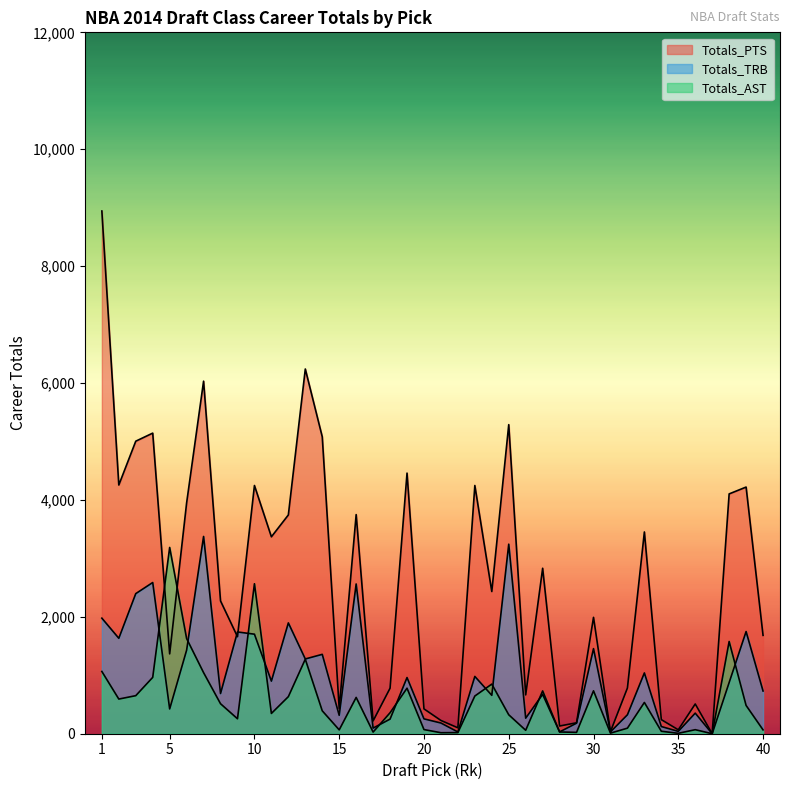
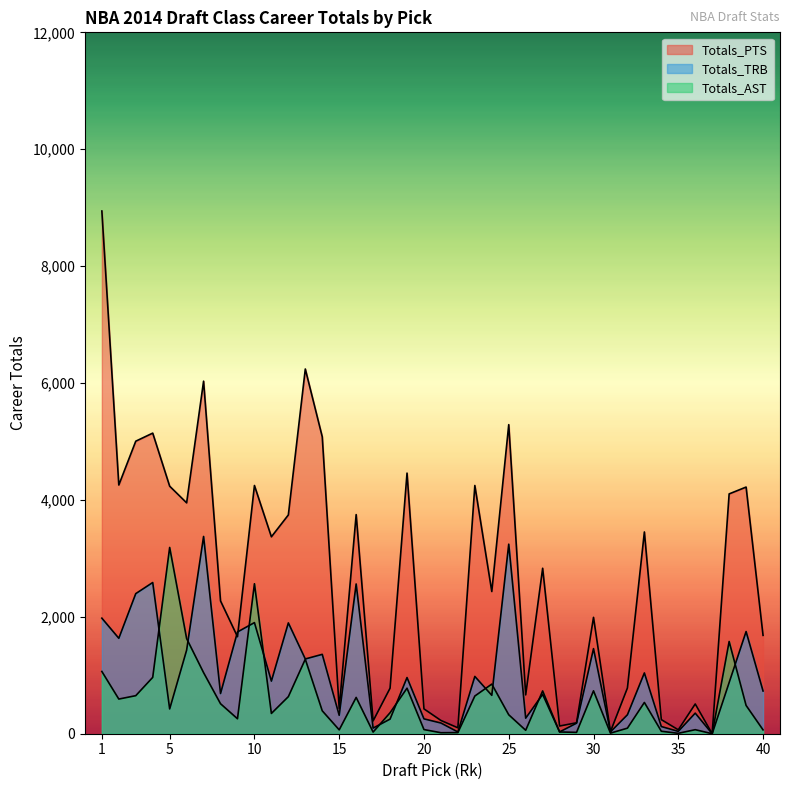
  {
    "Totals_PTS": {
      "1": "8,900",
-     "5": "1,400",
+     "5": "4,200",
      "10": "4,200",
      "15": "400",
      "20": "400",
      "25": "5,300",
      "30": "2,000",
      "40": "1,700"
    },
    "Totals_TRB": {
      "1": "2,000",
      "5": "400",
-     "10": "1,700",
+     "10": "1,900",
      "15": "300",
      "20": "300",
      "25": "3,200",
      "30": "1,500",
      "40": "700"
    },
    "Totals_AST": {
      "1": "1,100",
      "5": "3,200",
      "10": "2,600",
      "15": "100",
      "20": "100",
      "25": "300",
      "30": "700",
      "40": "100"
    }
  }
